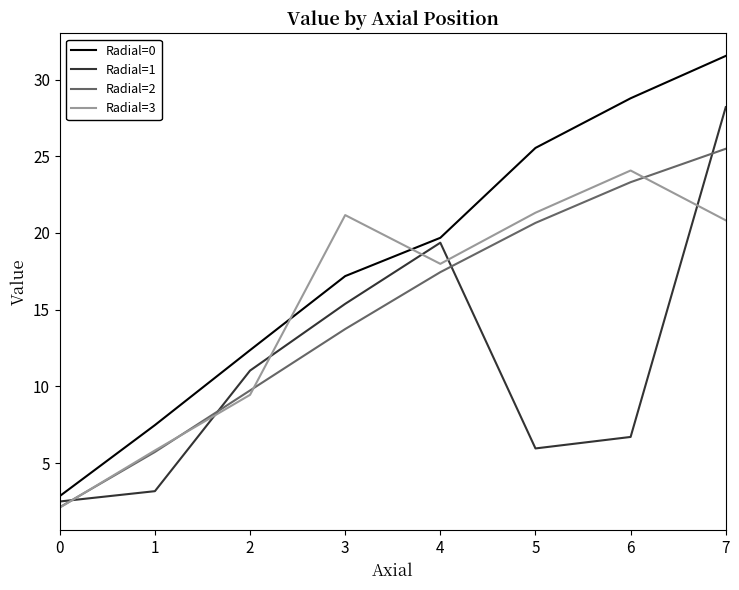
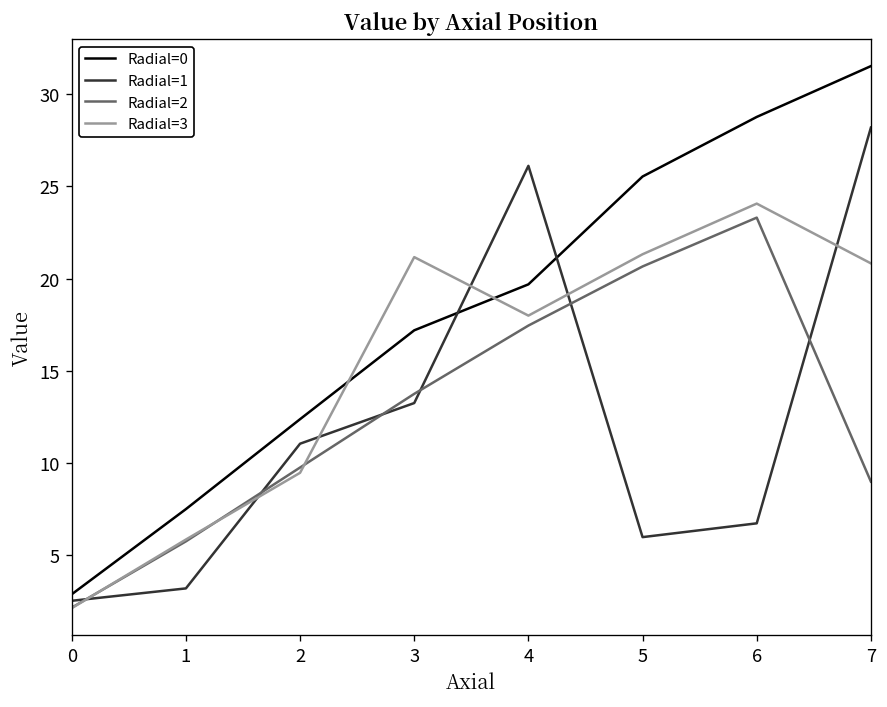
  {
    "Radial=0": {
      "0": 2.8,
      "1": 7.5,
      "2": 12.4,
      "3": 17.2,
      "4": 19.7,
      "5": 25.5,
      "6": 28.8,
      "7": 31.5
    },
    "Radial=1": {
      "0": 2.5,
      "1": 3.2,
      "2": 11.0,
-     "3": 15.4,
-     "4": 19.4,
+     "3": 13.2,
+     "4": 26.1,
      "5": 6.0,
      "6": 6.7,
      "7": 28.2
    },
    "Radial=2": {
      "2": 9.7,
      "3": 13.7,
      "4": 17.4,
      "5": 20.7,
      "6": 23.3,
-     "7": 25.5
+     "7": 9.0
    },
    "Radial=3": {
      "2": 9.4,
      "3": 21.2,
      "4": 18.0,
      "5": 21.3,
      "6": 24.1,
      "7": 20.8
    }
  }
